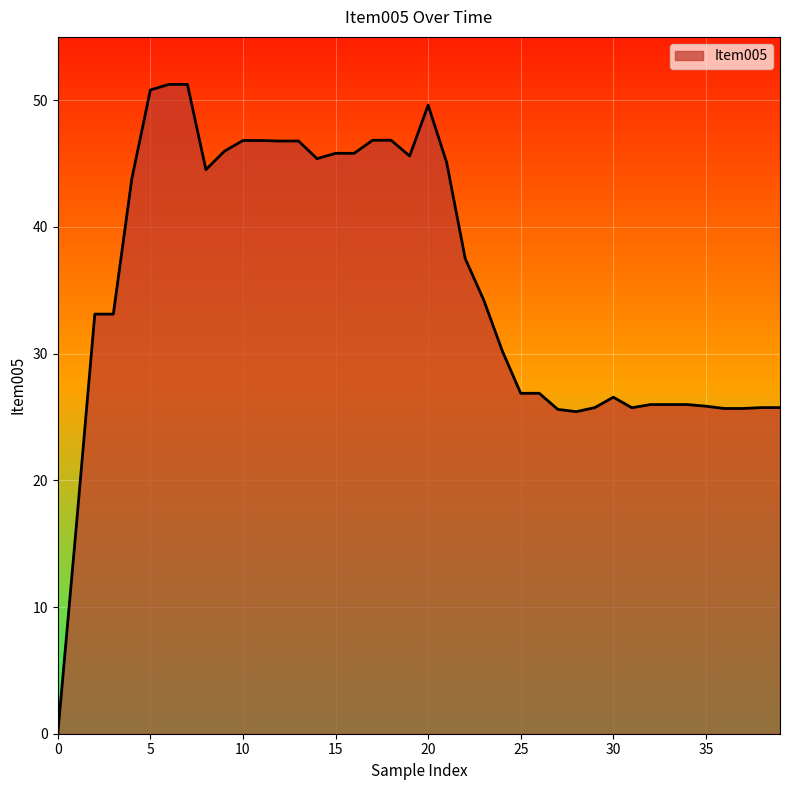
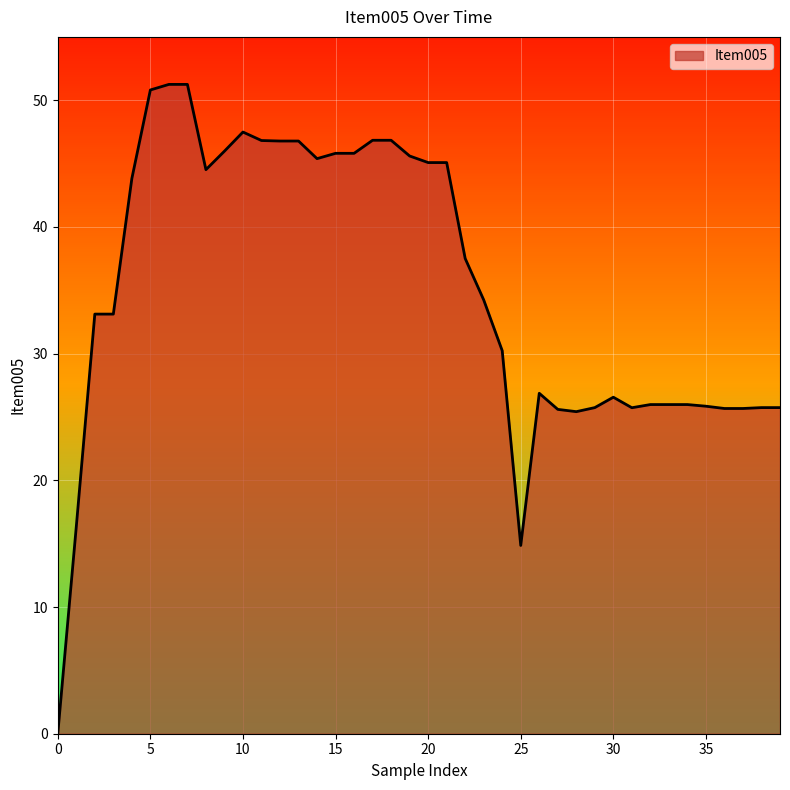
  {
    "0": 0.0,
    "5": 50.8,
-   "10": 46.8,
+   "10": 47.5,
    "15": 45.8,
-   "20": 49.6,
-   "25": 26.9,
+   "20": 45.1,
+   "25": 14.9,
    "30": 26.6,
    "35": 25.9
  }
